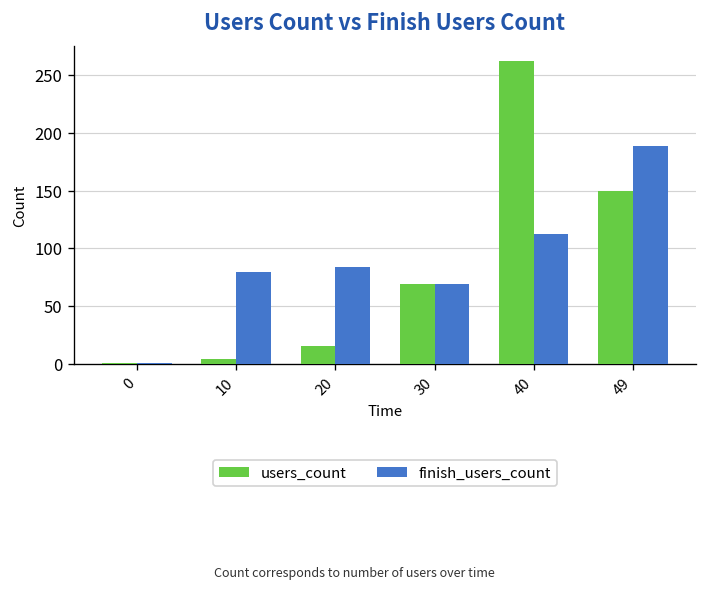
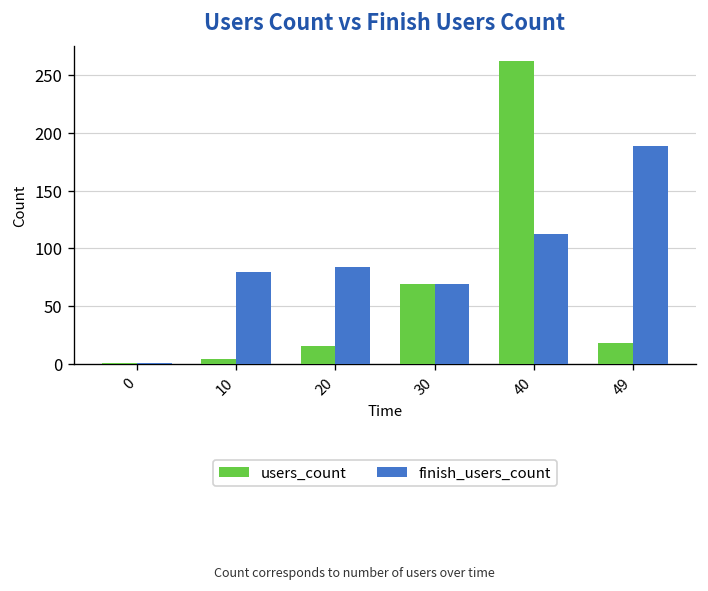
  {
    "users_count": {
      "10": 0,
      "20": 20,
      "30": 70,
      "40": 260,
-     "49": 150
+     "49": 20
    },
    "finish_users_count": {
      "10": 80,
      "20": 80,
      "30": 70,
      "40": 110,
      "49": 190
    }
  }
